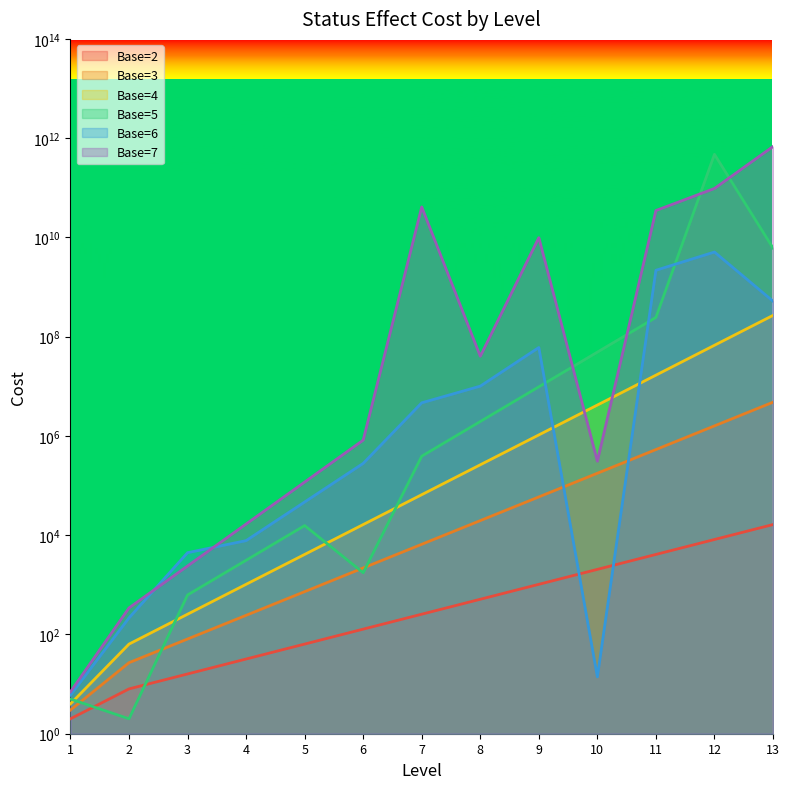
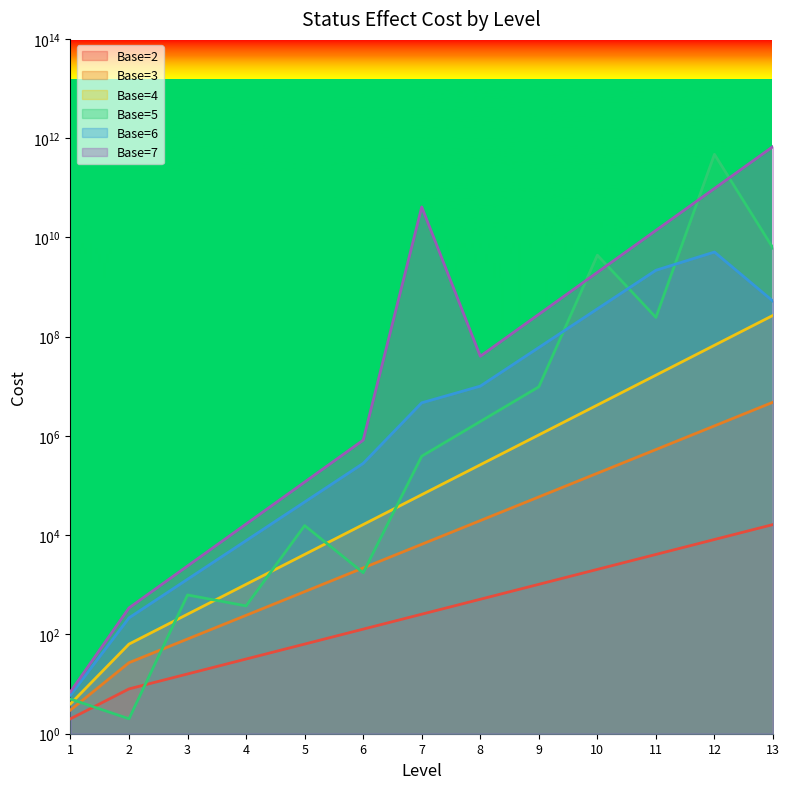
  {
    "Base=5": {
      "1": 5,
      "2": 2,
      "3": 600,
-     "4": 3000,
+     "4": 400,
      "5": 16000,
      "6": 1800,
      "7": 400000,
      "8": 2000000,
      "9": 10000000,
-     "10": 50000000,
+     "10": 4000000000,
      "11": 200000000,
      "12": 500000000000,
      "13": 6000000000
    },
    "Base=6": {
      "1": 6,
      "2": 200,
-     "3": 4000,
+     "3": 1300,
      "4": 8000,
      "5": 50000,
      "6": 300000,
      "7": 5000000,
      "8": 10000000,
      "9": 60000000,
-     "10": 14,
+     "10": 400000000,
      "11": 2000000000,
      "12": 5000000000,
      "13": 500000000
    },
    "Base=7": {
      "1": 7,
      "2": 300,
      "3": 2000,
      "4": 17000,
      "5": 120000,
      "6": 800000,
      "7": 40000000000,
      "8": 40000000,
-     "9": 10000000000,
-     "10": 300000,
-     "11": 30000000000,
+     "9": 300000000,
+     "10": 2000000000,
+     "11": 14000000000,
      "12": 100000000000,
      "13": 700000000000
    }
  }
